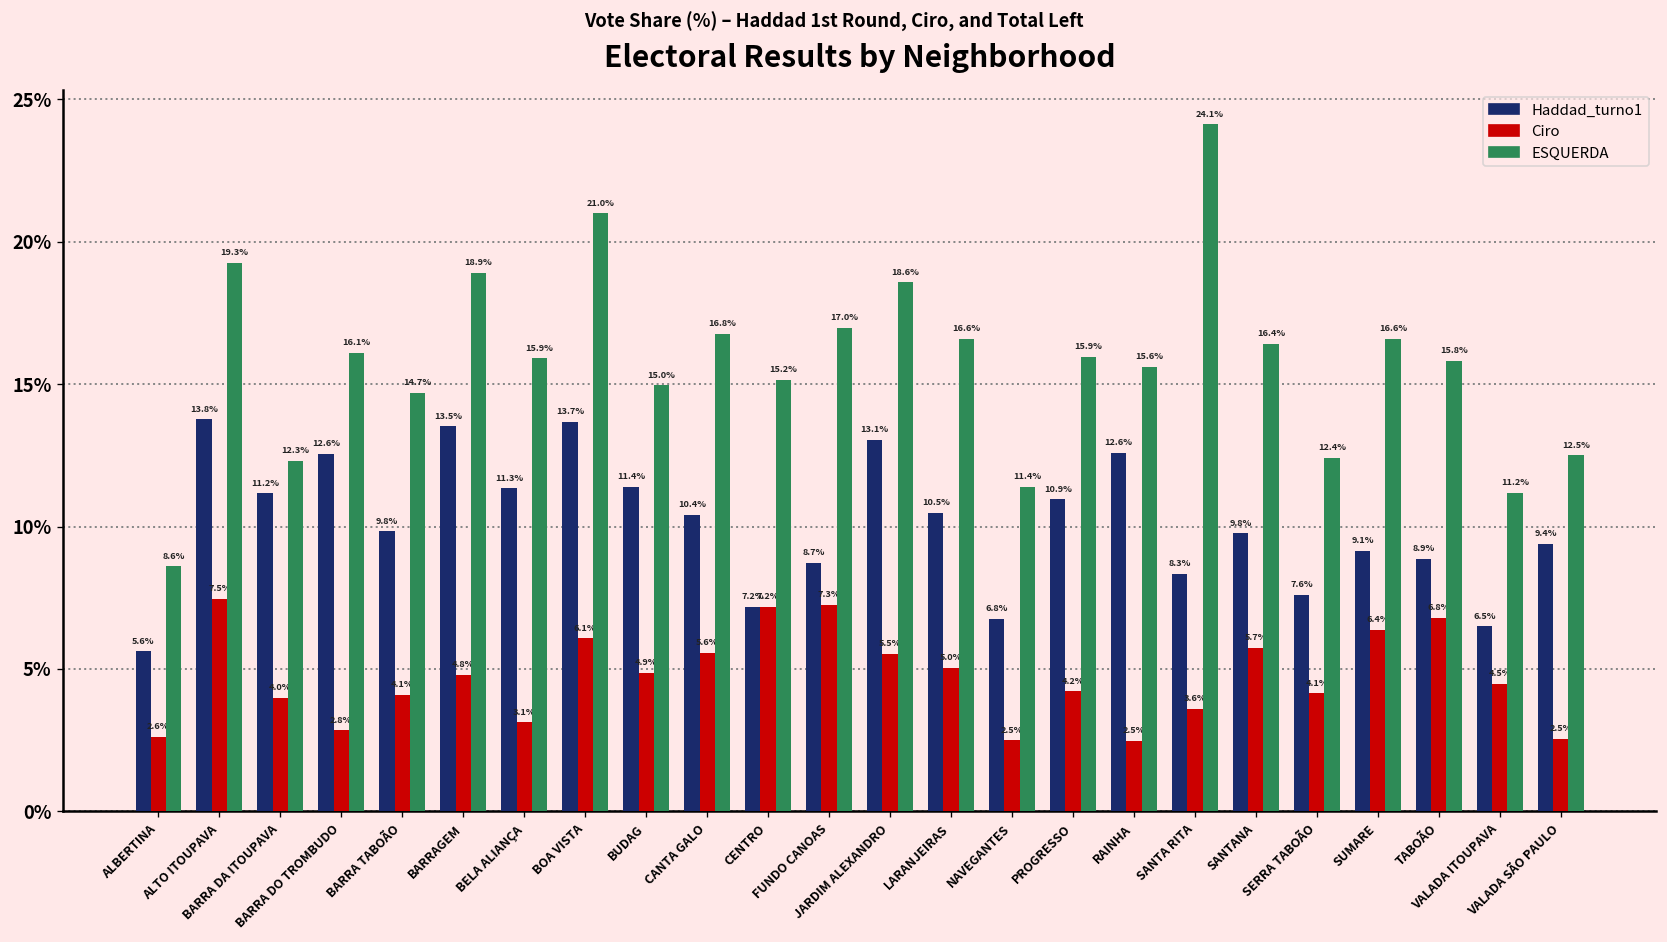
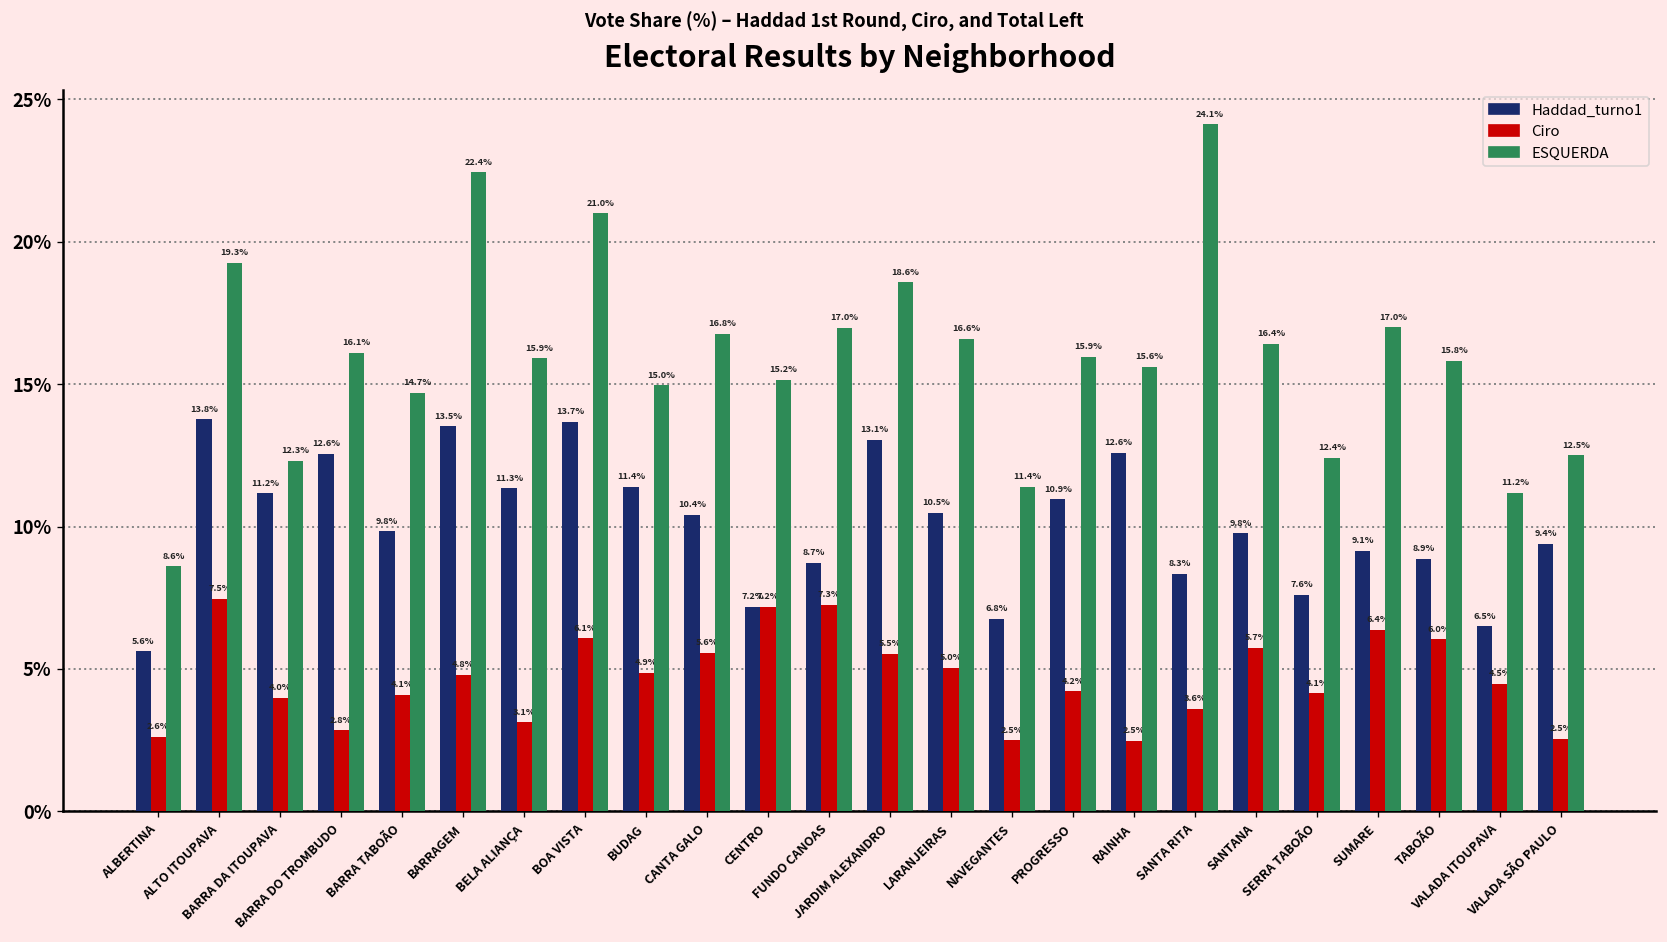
  {
    "Haddad_turno1": {
      "ALBERTINA": "5.6%",
      "ALTO ITOUPAVA": "13.8%",
      "BARRA DA ITOUPAVA": "11.2%",
      "BARRA DO TROMBUDO": "12.6%",
      "BARRA TABOÃO": "9.8%",
      "BARRAGEM": "13.5%",
      "BELA ALIANÇA": "11.3%",
      "BOA VISTA": "13.7%",
      "BUDAG": "11.4%",
      "CANTA GALO": "10.4%",
      "FUNDO CANOAS": "8.7%",
      "JARDIM ALEXANDRO": "13.1%",
      "LARANJEIRAS": "10.5%",
      "NAVEGANTES": "6.8%",
      "PROGRESSO": "10.9%",
      "RAINHA": "12.6%",
      "SANTA RITA": "8.3%",
      "SANTANA": "9.8%",
      "SERRA TABOÃO": "7.6%",
      "SUMARE": "9.1%",
      "TABOÃO": "8.9%",
      "VALADA ITOUPAVA": "6.5%",
      "VALADA SÃO PAULO": "9.4%"
    },
    "Ciro": {
      "ALBERTINA": "2.6%",
      "ALTO ITOUPAVA": "7.5%",
      "BARRA DA ITOUPAVA": "4.0%",
      "BARRA DO TROMBUDO": "2.8%",
      "BARRA TABOÃO": "4.1%",
      "BARRAGEM": "4.8%",
      "BELA ALIANÇA": "3.1%",
      "BOA VISTA": "6.1%",
      "BUDAG": "4.9%",
      "CANTA GALO": "5.6%",
      "FUNDO CANOAS": "7.3%",
      "JARDIM ALEXANDRO": "5.5%",
      "LARANJEIRAS": "5.0%",
      "NAVEGANTES": "2.5%",
      "PROGRESSO": "4.2%",
      "RAINHA": "2.5%",
      "SANTA RITA": "3.6%",
      "SANTANA": "5.7%",
      "SERRA TABOÃO": "4.1%",
      "SUMARE": "6.4%",
-     "TABOÃO": "6.8%",
+     "TABOÃO": "6.0%",
      "VALADA ITOUPAVA": "4.5%",
      "VALADA SÃO PAULO": "2.5%"
    },
    "ESQUERDA": {
      "ALBERTINA": "8.6%",
      "ALTO ITOUPAVA": "19.3%",
      "BARRA DA ITOUPAVA": "12.3%",
      "BARRA DO TROMBUDO": "16.1%",
      "BARRA TABOÃO": "14.7%",
-     "BARRAGEM": "18.9%",
+     "BARRAGEM": "22.4%",
      "BELA ALIANÇA": "15.9%",
      "BOA VISTA": "21.0%",
      "BUDAG": "15.0%",
      "CANTA GALO": "16.8%",
      "CENTRO": "15.2%",
      "FUNDO CANOAS": "17.0%",
      "JARDIM ALEXANDRO": "18.6%",
      "LARANJEIRAS": "16.6%",
      "NAVEGANTES": "11.4%",
      "PROGRESSO": "15.9%",
      "RAINHA": "15.6%",
      "SANTA RITA": "24.1%",
      "SANTANA": "16.4%",
      "SERRA TABOÃO": "12.4%",
-     "SUMARE": "16.6%",
+     "SUMARE": "17.0%",
      "TABOÃO": "15.8%",
      "VALADA ITOUPAVA": "11.2%",
      "VALADA SÃO PAULO": "12.5%"
    }
  }
